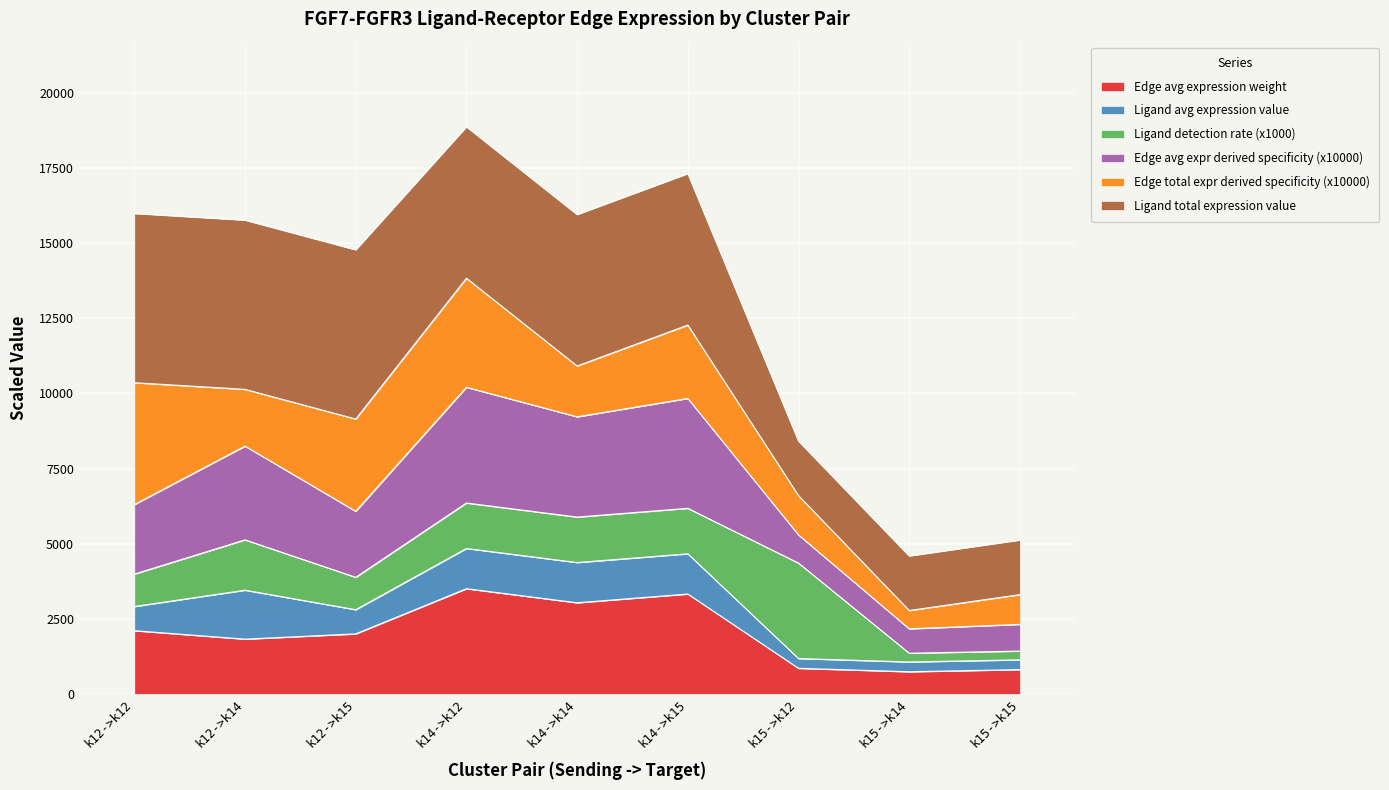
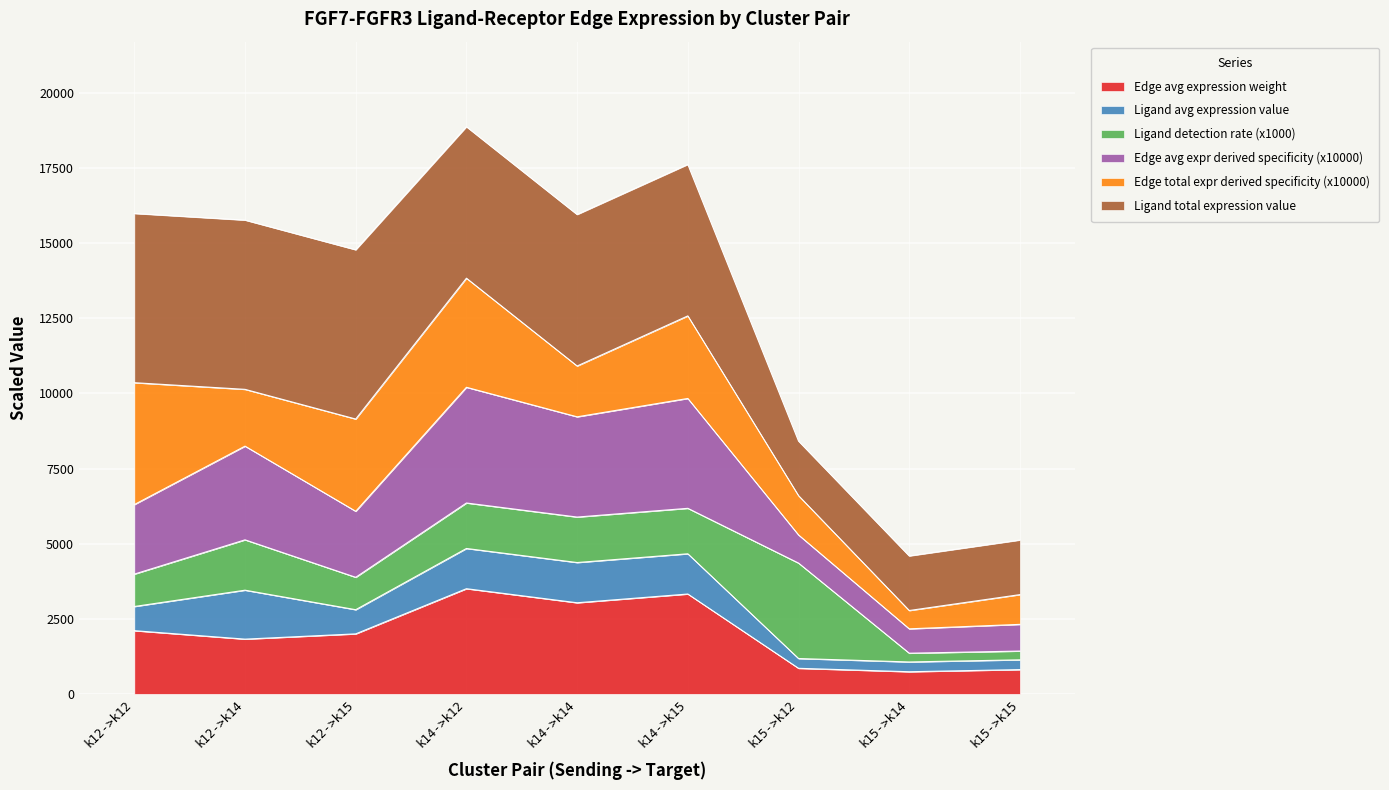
  {
    "Edge avg expression weight": {
      "k12->k12": 2100,
      "k12->k14": 1800,
      "k12->k15": 2000,
      "k14->k12": 3500,
      "k14->k14": 3000,
      "k14->k15": 3300,
      "k15->k12": 900,
      "k15->k14": 700,
      "k15->k15": 800
    },
    "Ligand avg expression value": {
      "k12->k12": 800,
      "k12->k14": 1600,
      "k12->k15": 800,
      "k14->k12": 1300,
      "k14->k14": 1300,
      "k14->k15": 1300,
      "k15->k12": 300,
      "k15->k14": 300,
      "k15->k15": 300
    },
    "Ligand detection rate (x1000)": {
      "k12->k12": 1100,
      "k12->k14": 1700,
      "k12->k15": 1100,
      "k14->k12": 1500,
      "k14->k14": 1500,
      "k14->k15": 1500,
      "k15->k12": 3200,
      "k15->k14": 300,
      "k15->k15": 300
    },
    "Edge avg expr derived specificity (x10000)": {
      "k12->k12": 2300,
      "k12->k14": 3100,
      "k12->k15": 2200,
      "k14->k12": 3900,
      "k14->k14": 3300,
      "k14->k15": 3700,
      "k15->k12": 900,
      "k15->k14": 800,
      "k15->k15": 900
    },
    "Edge total expr derived specificity (x10000)": {
      "k12->k12": 4100,
      "k12->k14": 1900,
      "k12->k15": 3100,
      "k14->k12": 3600,
      "k14->k14": 1700,
-     "k14->k15": 2400,
+     "k14->k15": 2700,
      "k15->k12": 1300,
      "k15->k14": 600,
      "k15->k15": 1000
    },
    "Ligand total expression value": {
      "k12->k12": 5600,
      "k12->k14": 5600,
      "k12->k15": 5600,
      "k14->k12": 5000,
      "k14->k14": 5000,
      "k14->k15": 5000,
      "k15->k12": 1800,
      "k15->k14": 1800,
      "k15->k15": 1800
    }
  }
